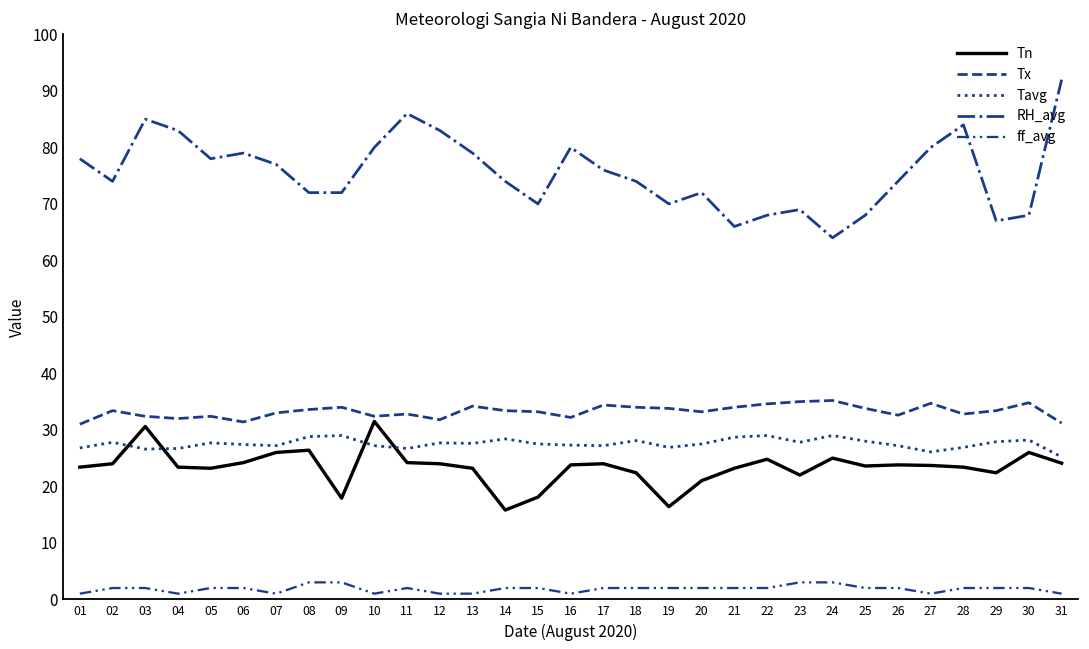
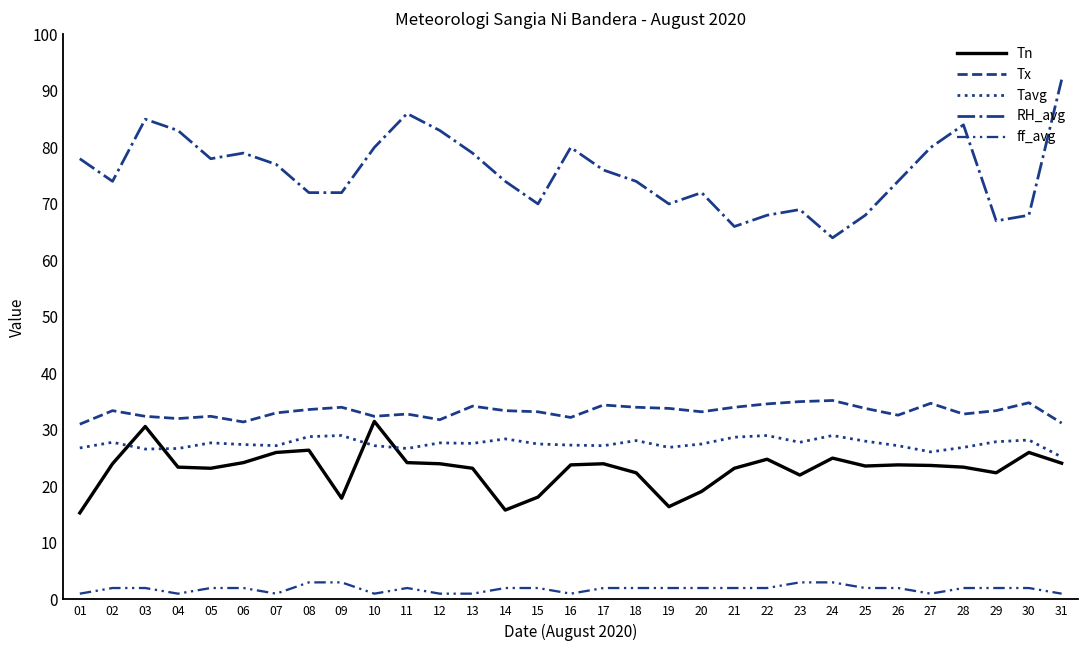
  {
    "Tn": {
-     "01": 23,
+     "01": 15,
      "02": 24,
      "03": 31,
      "04": 23,
      "05": 23,
      "06": 24,
      "07": 26,
      "08": 26,
      "09": 18,
      "10": 32,
      "11": 24,
      "12": 24,
      "13": 23,
      "14": 16,
      "15": 18,
      "16": 24,
      "17": 24,
      "18": 22,
      "19": 16,
-     "20": 21,
+     "20": 19,
      "21": 23,
      "22": 25,
      "23": 22,
      "24": 25,
      "25": 24,
      "26": 24,
      "27": 24,
      "28": 23,
      "29": 22,
      "30": 26,
      "31": 24
    }
  }
